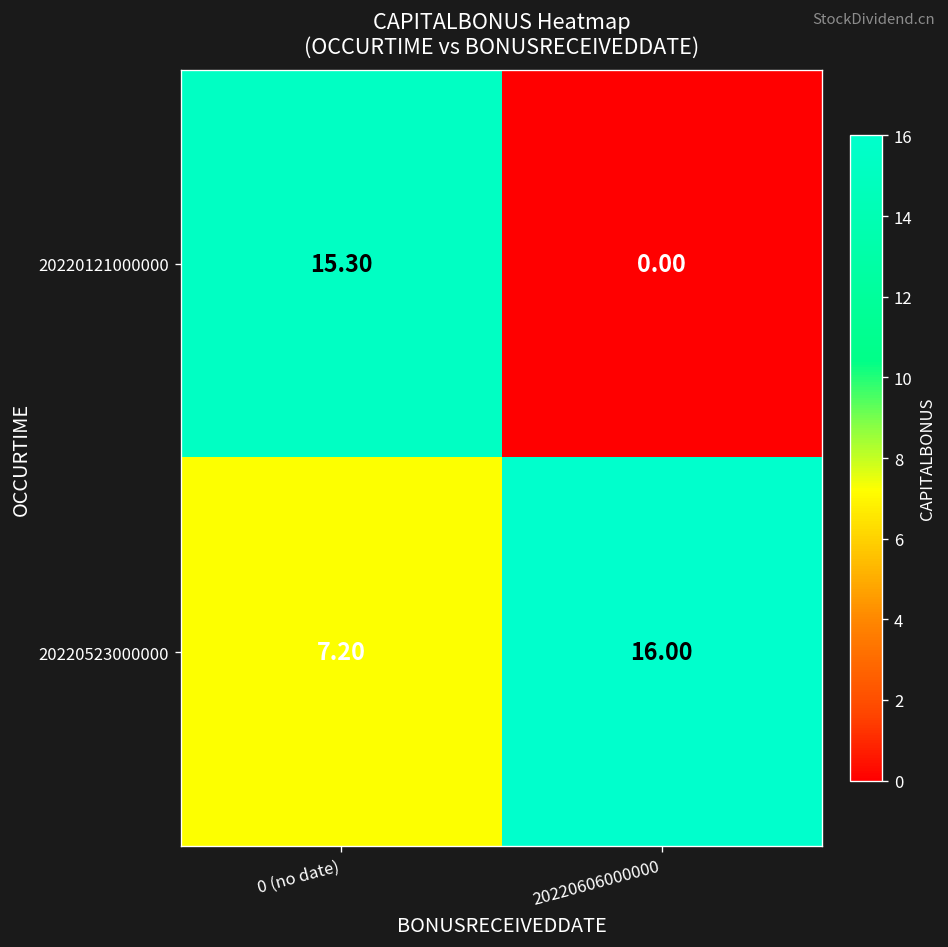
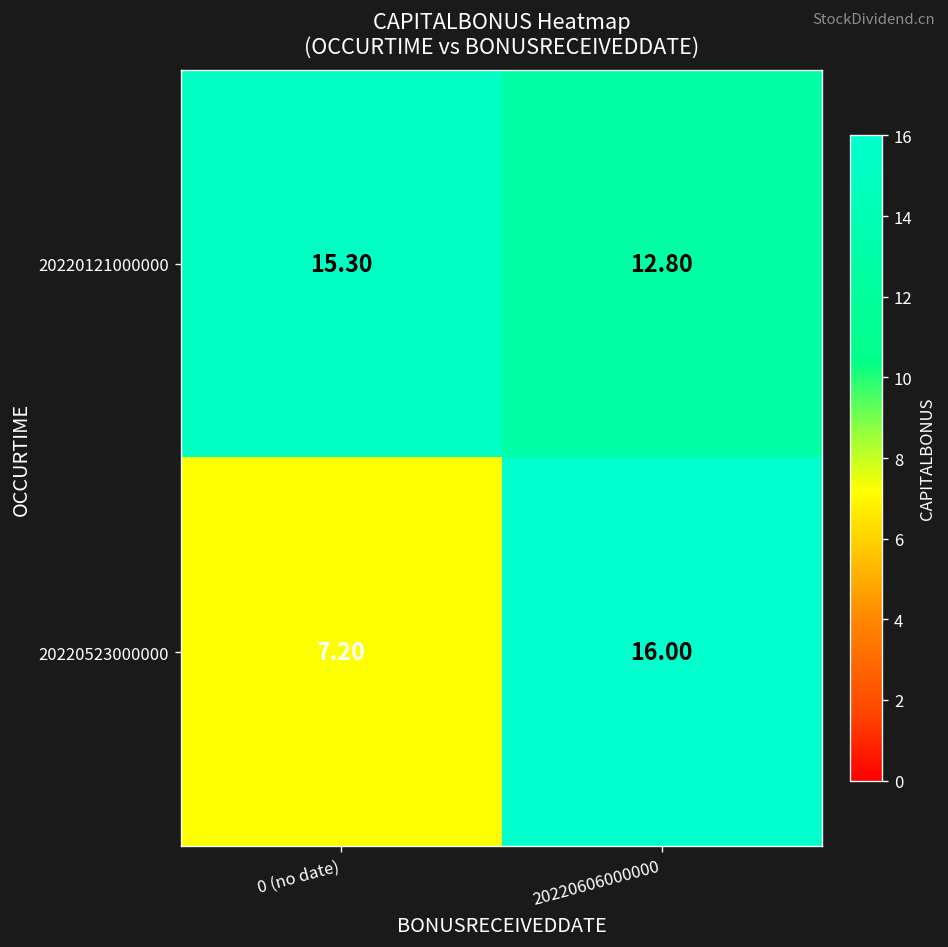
  {
    "20220121000000": {
      "0 (no date)": 15.30,
-     "20220606000000": 0.00
+     "20220606000000": 12.80
    },
    "20220523000000": {
      "0 (no date)": 7.20,
      "20220606000000": 16.00
    }
  }
